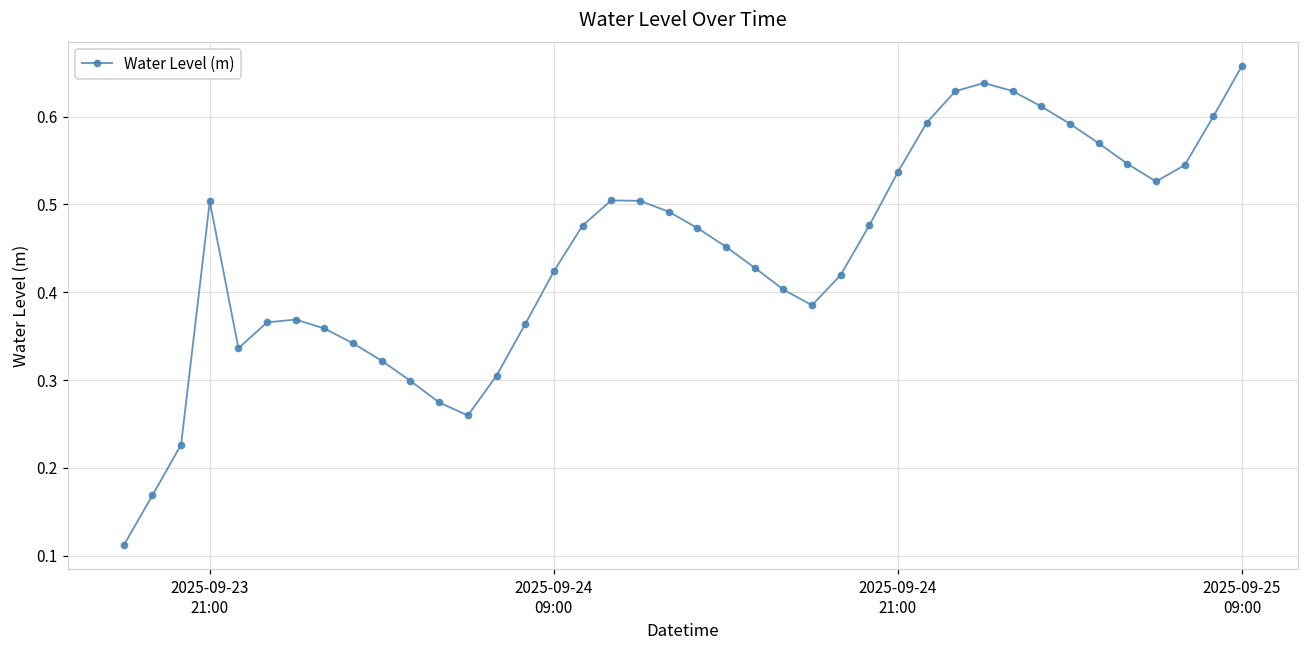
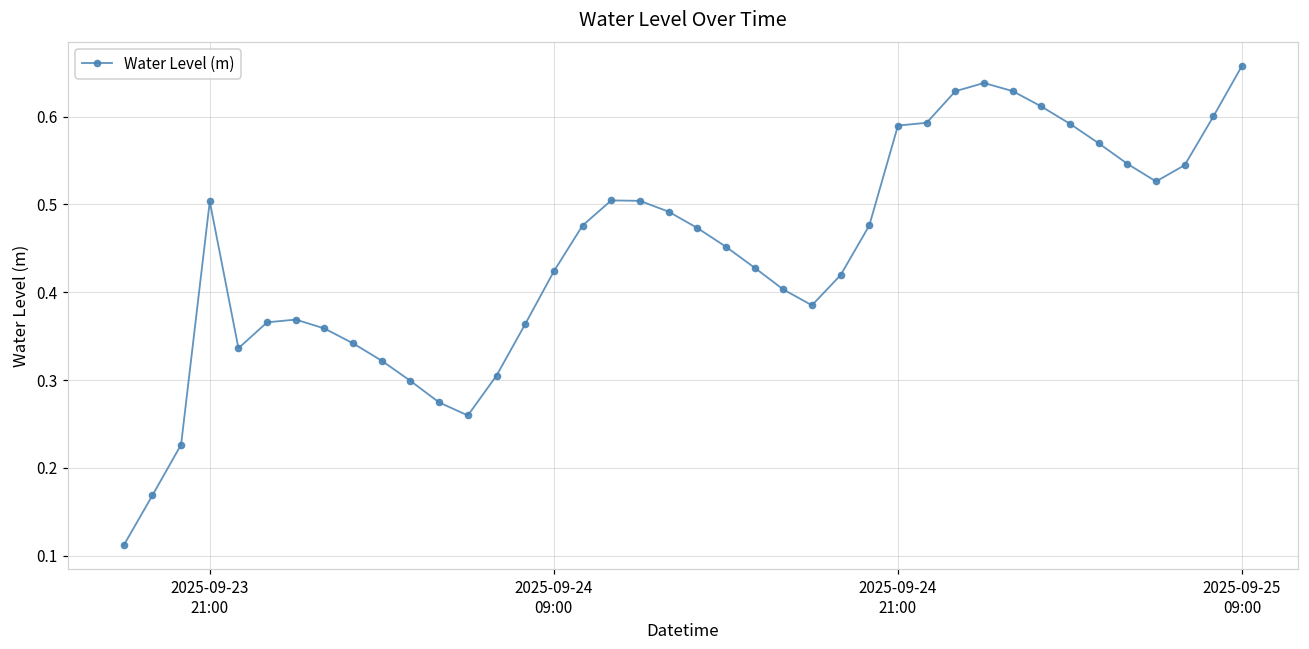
  {
    "2025-09-23 21:00": 0.50,
    "2025-09-24 09:00": 0.42,
-   "2025-09-24 21:00": 0.54,
+   "2025-09-24 21:00": 0.59,
    "2025-09-25 09:00": 0.66
  }
